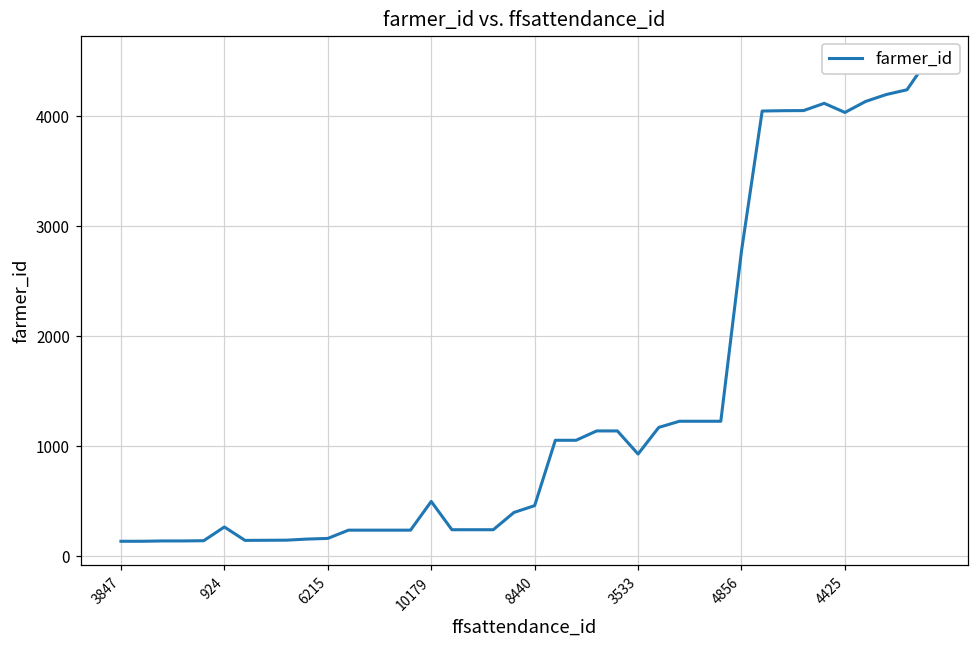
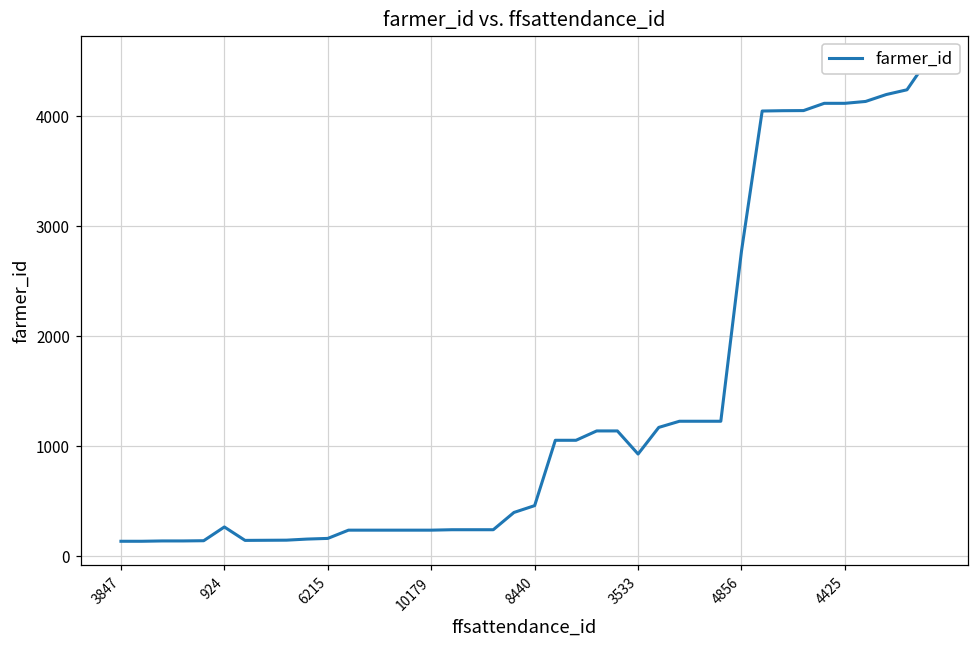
  {
    "3847": 140,
    "924": 270,
    "6215": 160,
-   "10179": 500,
+   "10179": 240,
    "8440": 460,
    "3533": 930,
    "4856": 2770,
-   "4425": 4030
+   "4425": 4120
  }
